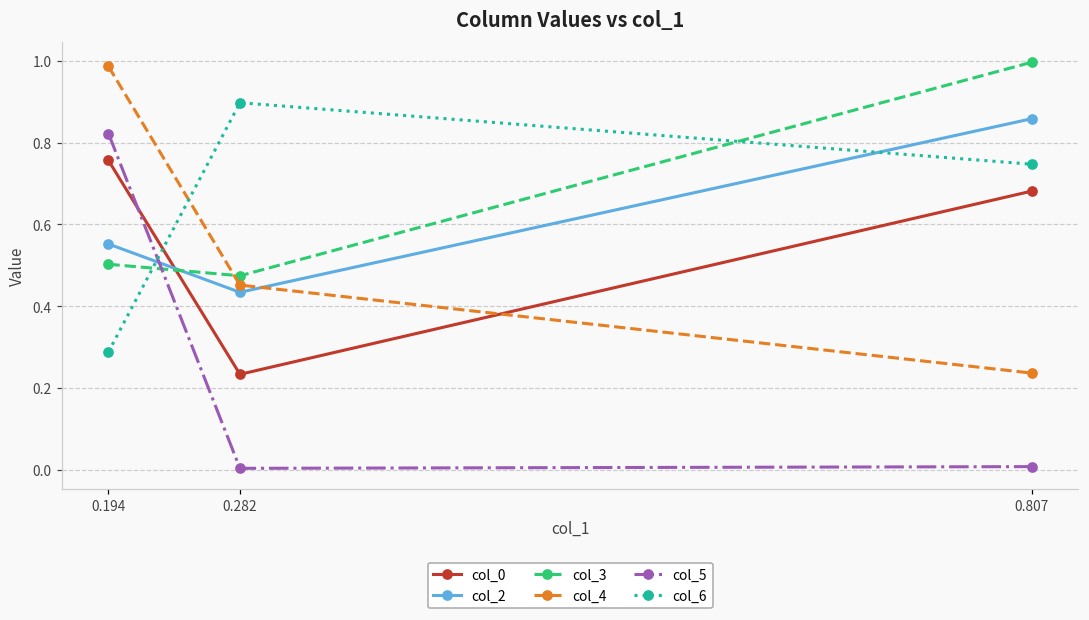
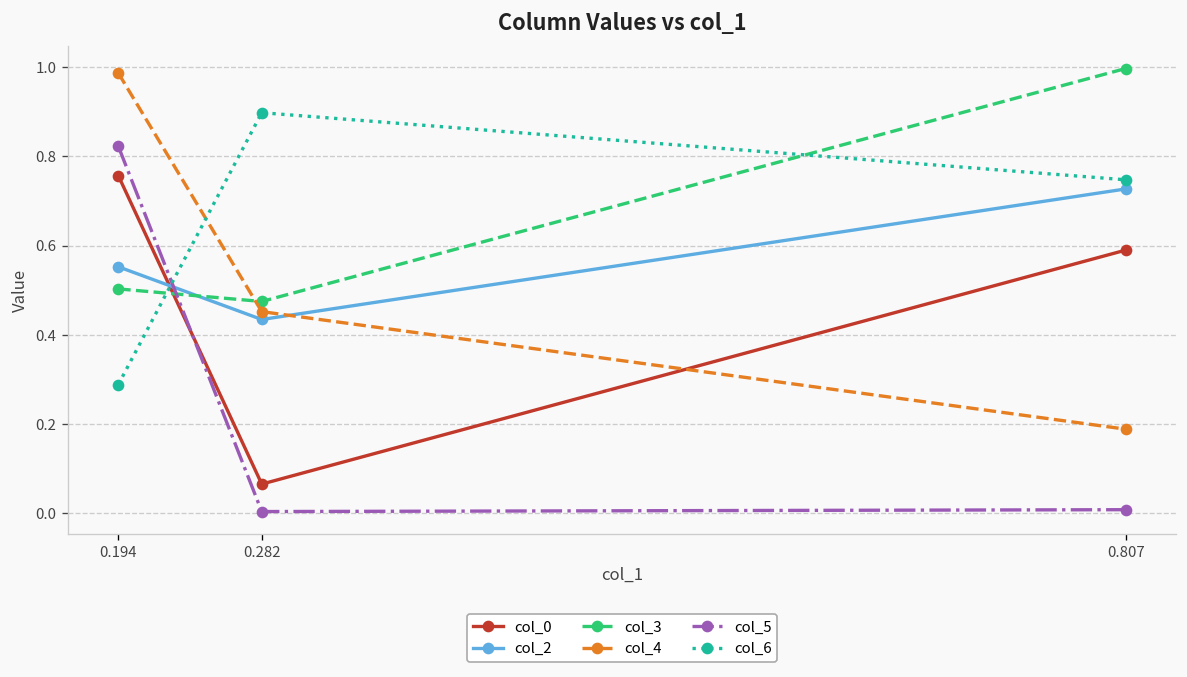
  {
    "col_0": {
      "0.194": 0.76,
-     "0.282": 0.23,
-     "0.807": 0.68
+     "0.282": 0.07,
+     "0.807": 0.59
    },
    "col_2": {
      "0.194": 0.55,
      "0.282": 0.43,
-     "0.807": 0.86
+     "0.807": 0.73
    },
    "col_4": {
      "0.194": 0.99,
      "0.282": 0.45,
-     "0.807": 0.24
+     "0.807": 0.19
    },
    "col_5": {
      "0.194": 0.82,
      "0.282": 0.00,
      "0.807": 0.01
    }
  }
